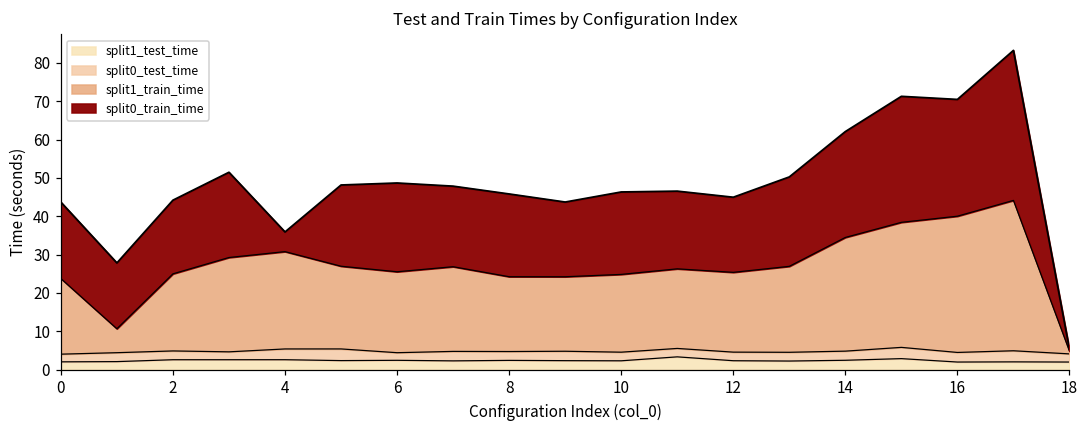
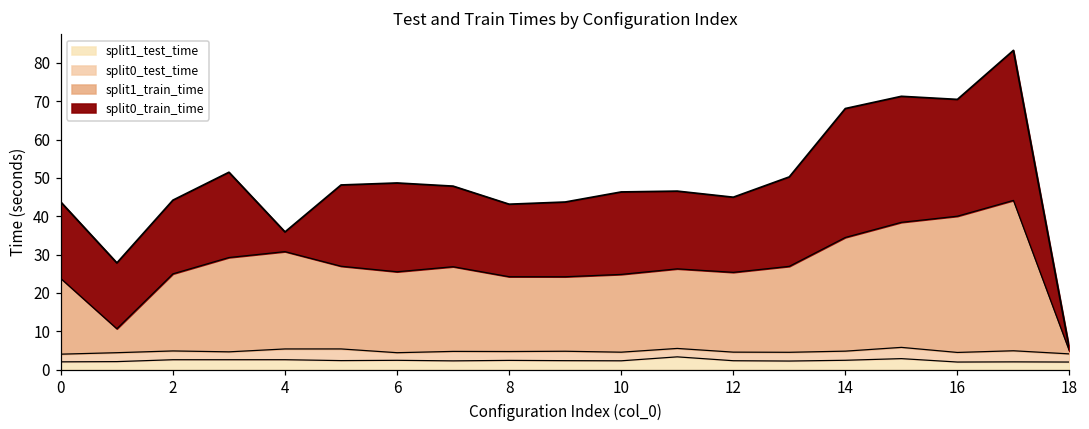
  {
    "split0_train_time": {
      "0": 20,
      "2": 19,
      "4": 5,
      "6": 23,
-     "8": 22,
+     "8": 19,
      "10": 22,
      "12": 20,
-     "14": 28,
+     "14": 34,
      "16": 30
    }
  }
